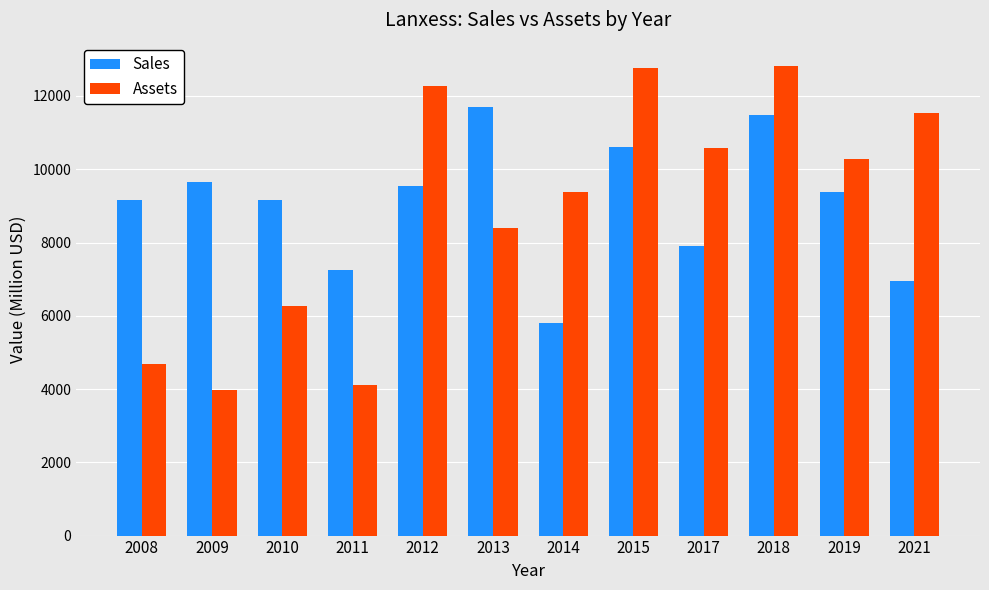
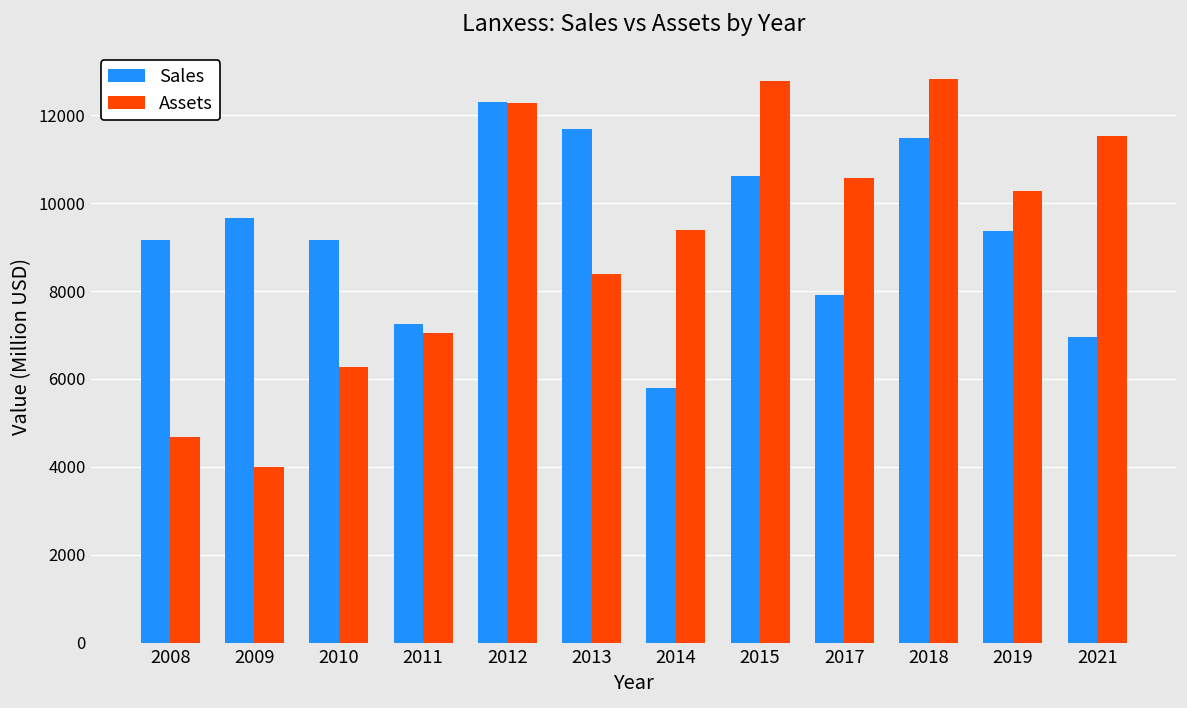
  {
    "Sales": {
      "2008": 9200,
      "2009": 9700,
      "2010": 9200,
      "2011": 7200,
-     "2012": 9500,
+     "2012": 12300,
      "2013": 11700,
      "2014": 5800,
      "2015": 10600,
      "2017": 7900,
      "2018": 11500,
      "2019": 9400,
      "2021": 7000
    },
    "Assets": {
      "2008": 4700,
      "2009": 4000,
      "2010": 6300,
-     "2011": 4100,
+     "2011": 7000,
      "2012": 12300,
      "2013": 8400,
      "2014": 9400,
      "2015": 12800,
      "2017": 10600,
      "2018": 12800,
      "2019": 10300,
      "2021": 11500
    }
  }
